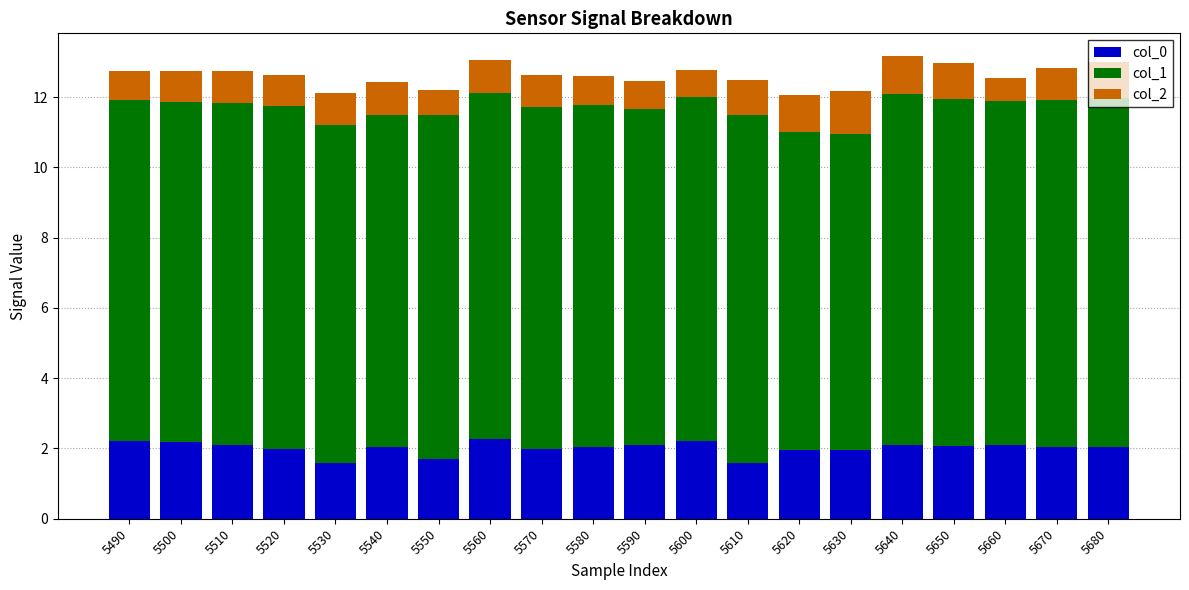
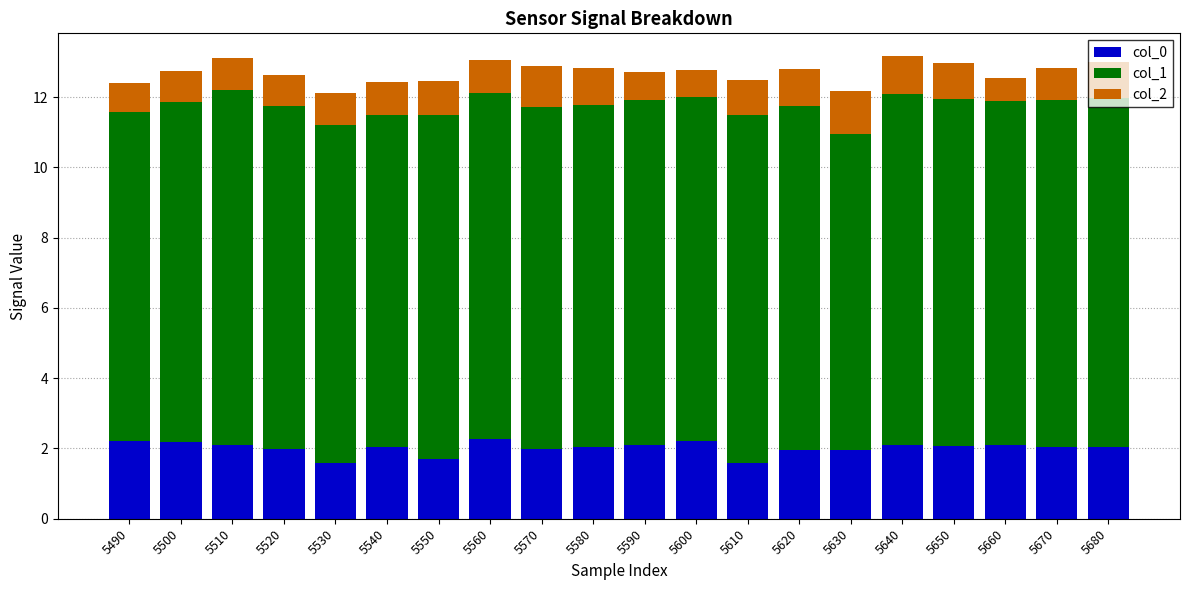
  {
    "col_0": {
      "5490": 2.2,
      "5500": 2.2,
      "5510": 2.1,
      "5520": 2.0,
      "5530": 1.6,
      "5540": 2.0,
      "5550": 1.7,
      "5560": 2.3,
      "5570": 2.0,
      "5580": 2.0,
      "5590": 2.1,
      "5600": 2.2,
      "5610": 1.6,
      "5620": 2.0,
      "5630": 2.0,
      "5640": 2.1,
      "5650": 2.1,
      "5660": 2.1,
      "5670": 2.1,
      "5680": 2.0
    },
    "col_1": {
-     "5490": 9.7,
+     "5490": 9.4,
      "5500": 9.7,
-     "5510": 9.7,
+     "5510": 10.1,
      "5520": 9.7,
      "5530": 9.6,
      "5540": 9.4,
      "5550": 9.8,
      "5560": 9.8,
      "5570": 9.8,
      "5580": 9.7,
-     "5590": 9.5,
+     "5590": 9.8,
      "5600": 9.8,
      "5610": 9.9,
-     "5620": 9.0,
+     "5620": 9.8,
      "5630": 9.0,
      "5640": 10.0,
      "5650": 9.9,
      "5660": 9.8,
      "5670": 9.9
    },
    "col_2": {
      "5490": 0.8,
      "5500": 0.9,
      "5510": 0.9,
      "5520": 0.9,
      "5530": 0.9,
      "5540": 0.9,
-     "5550": 0.7,
+     "5550": 1.0,
      "5560": 0.9,
-     "5570": 0.9,
-     "5580": 0.8,
+     "5570": 1.1,
+     "5580": 1.1,
      "5590": 0.8,
      "5600": 0.8,
      "5610": 1.0,
      "5620": 1.1,
      "5630": 1.2,
      "5640": 1.1,
      "5650": 1.0,
      "5660": 0.6,
      "5670": 0.9
    }
  }
